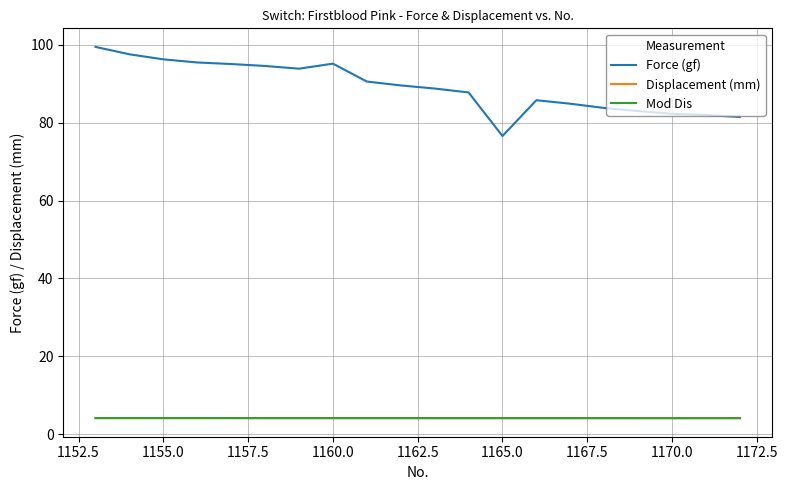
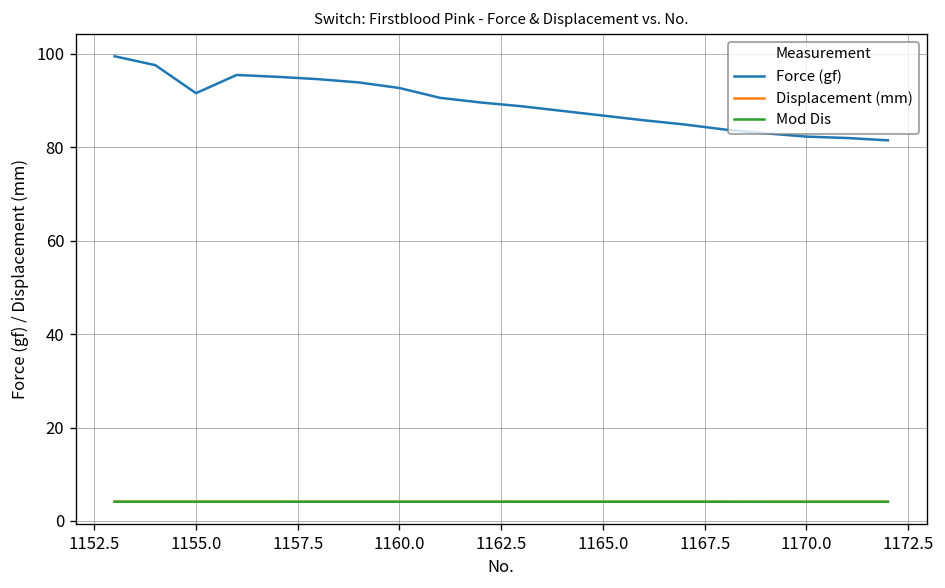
  {
    "Force (gf)": {
-     "1155.0": 96,
-     "1160.0": 95,
-     "1165.0": 77
+     "1155.0": 92,
+     "1160.0": 93,
+     "1165.0": 87
    },
    "Mod Dis": {
      "1155.0": 4,
      "1160.0": 4,
      "1165.0": 4,
      "1170.0": 4
    }
  }
